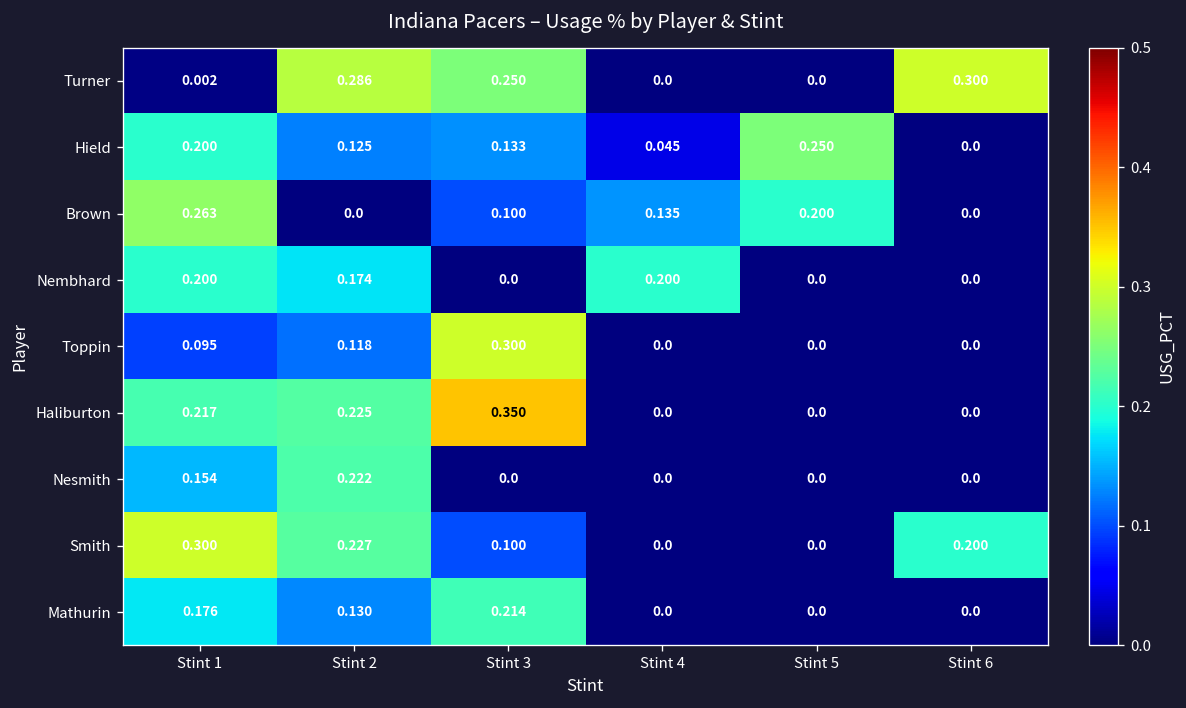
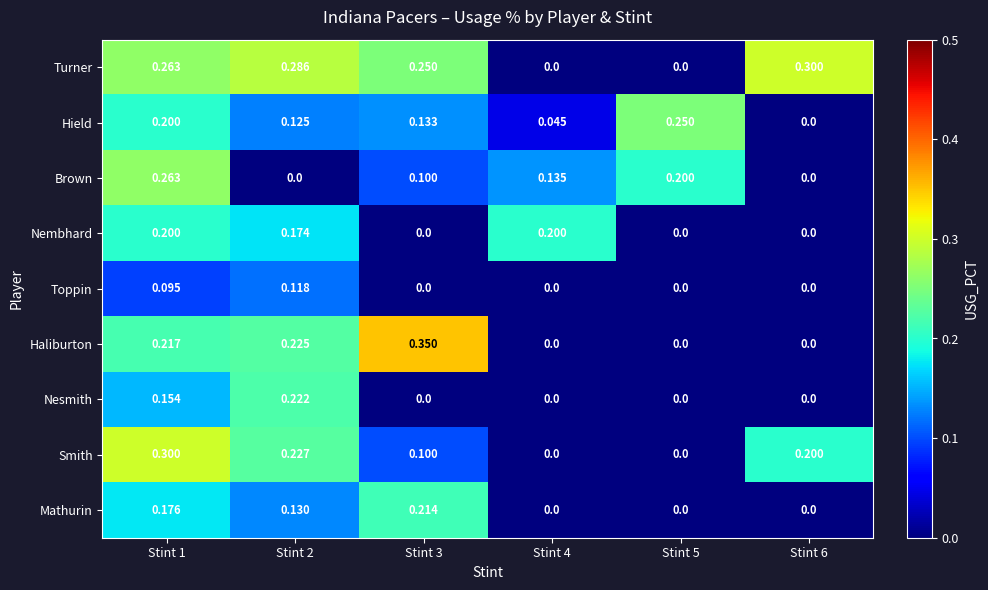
  {
    "Turner": {
-     "Stint 1": 0.002,
+     "Stint 1": 0.263,
      "Stint 2": 0.286,
      "Stint 3": 0.250,
      "Stint 4": 0.0,
      "Stint 5": 0.0,
      "Stint 6": 0.300
    },
    "Hield": {
      "Stint 1": 0.200,
      "Stint 2": 0.125,
      "Stint 3": 0.133,
      "Stint 4": 0.045,
      "Stint 5": 0.250,
      "Stint 6": 0.0
    },
    "Brown": {
      "Stint 1": 0.263,
      "Stint 2": 0.0,
      "Stint 3": 0.100,
      "Stint 4": 0.135,
      "Stint 5": 0.200,
      "Stint 6": 0.0
    },
    "Nembhard": {
      "Stint 1": 0.200,
      "Stint 2": 0.174,
      "Stint 3": 0.0,
      "Stint 4": 0.200,
      "Stint 5": 0.0,
      "Stint 6": 0.0
    },
    "Toppin": {
      "Stint 1": 0.095,
      "Stint 2": 0.118,
-     "Stint 3": 0.300,
+     "Stint 3": 0.0,
      "Stint 4": 0.0,
      "Stint 5": 0.0,
      "Stint 6": 0.0
    },
    "Haliburton": {
      "Stint 1": 0.217,
      "Stint 2": 0.225,
      "Stint 3": 0.350,
      "Stint 4": 0.0,
      "Stint 5": 0.0,
      "Stint 6": 0.0
    },
    "Nesmith": {
      "Stint 1": 0.154,
      "Stint 2": 0.222,
      "Stint 3": 0.0,
      "Stint 4": 0.0,
      "Stint 5": 0.0,
      "Stint 6": 0.0
    },
    "Smith": {
      "Stint 1": 0.300,
      "Stint 2": 0.227,
      "Stint 3": 0.100,
      "Stint 4": 0.0,
      "Stint 5": 0.0,
      "Stint 6": 0.200
    },
    "Mathurin": {
      "Stint 1": 0.176,
      "Stint 2": 0.130,
      "Stint 3": 0.214,
      "Stint 4": 0.0,
      "Stint 5": 0.0,
      "Stint 6": 0.0
    }
  }
